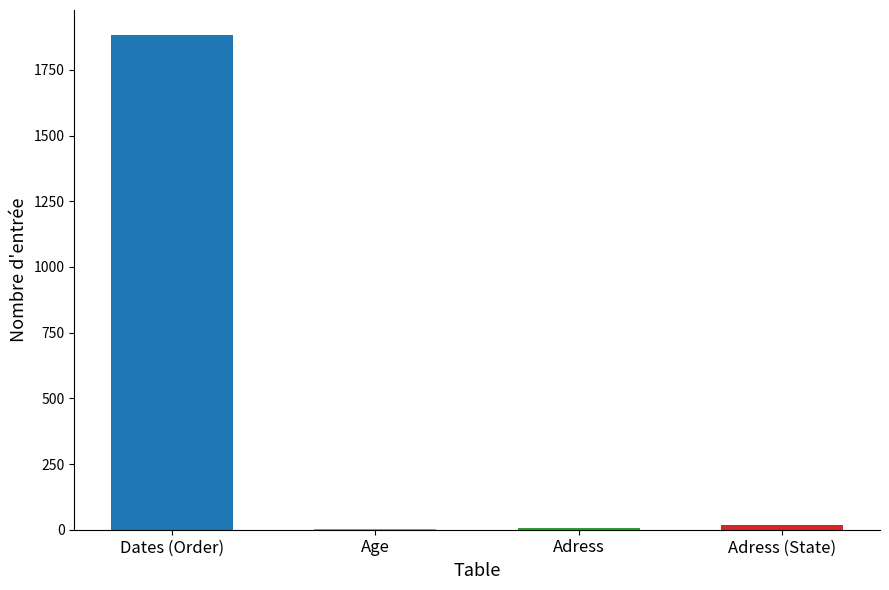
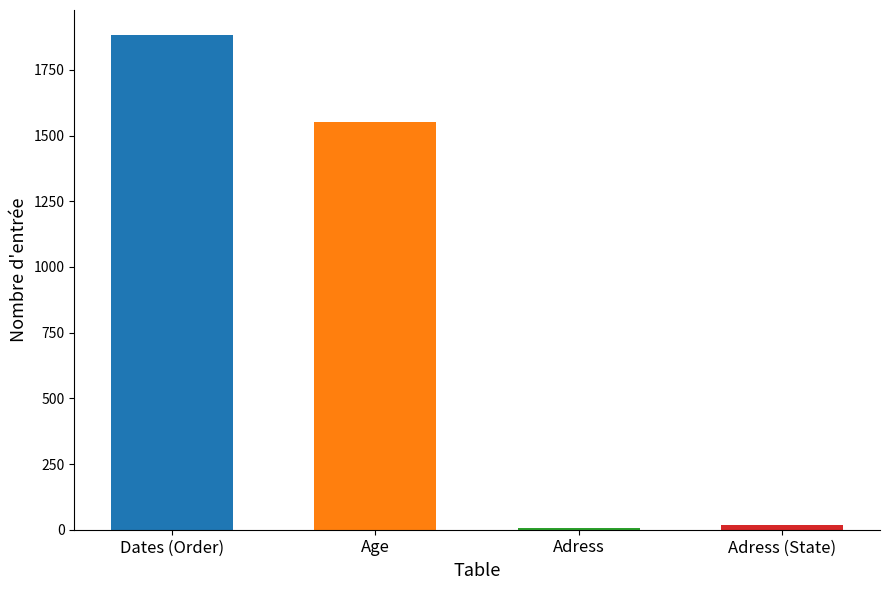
  {
    "Dates (Order)": 1880,
-   "Age": 0,
+   "Age": 1550,
    "Adress (State)": 20
  }
